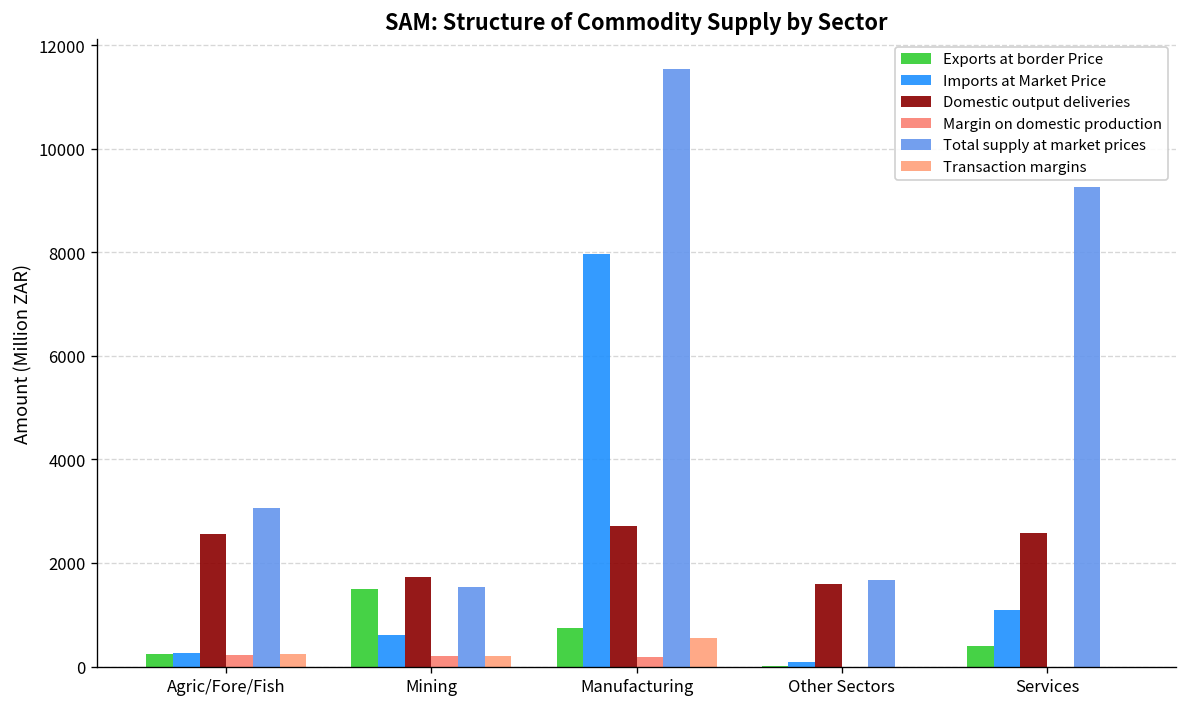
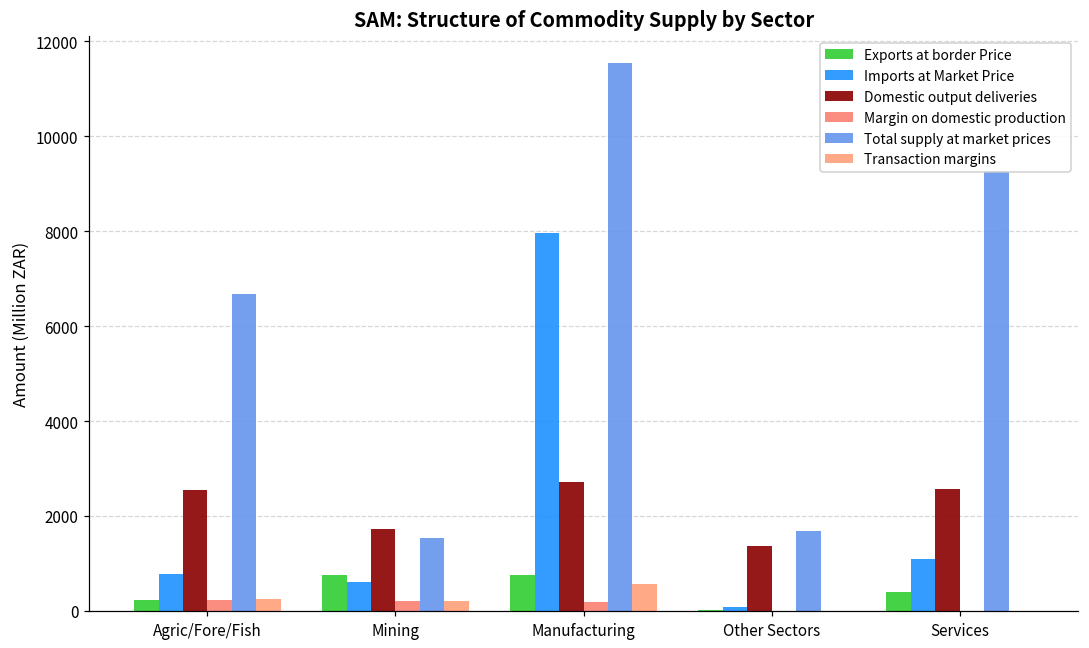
  {
    "Exports at border Price": {
      "Agric/Fore/Fish": 200,
-     "Mining": 1500,
+     "Mining": 800,
      "Manufacturing": 700,
      "Services": 400
    },
    "Imports at Market Price": {
-     "Agric/Fore/Fish": 300,
+     "Agric/Fore/Fish": 800,
      "Mining": 600,
      "Manufacturing": 8000,
      "Other Sectors": 100,
      "Services": 1100
    },
    "Domestic output deliveries": {
      "Agric/Fore/Fish": 2600,
      "Mining": 1700,
      "Manufacturing": 2700,
-     "Other Sectors": 1600,
+     "Other Sectors": 1400,
      "Services": 2600
    },
    "Total supply at market prices": {
-     "Agric/Fore/Fish": 3100,
+     "Agric/Fore/Fish": 6700,
      "Mining": 1500,
      "Manufacturing": 11500,
      "Other Sectors": 1700
    }
  }
